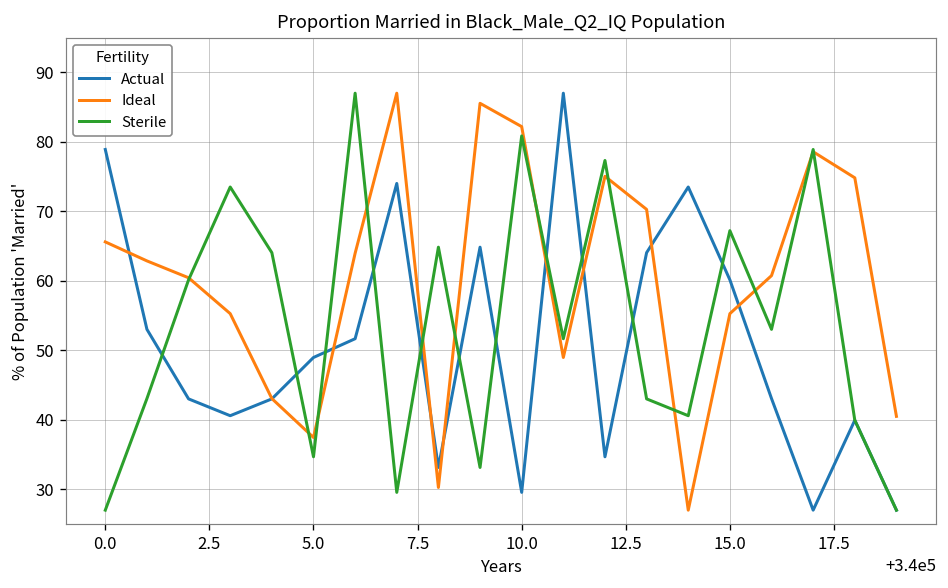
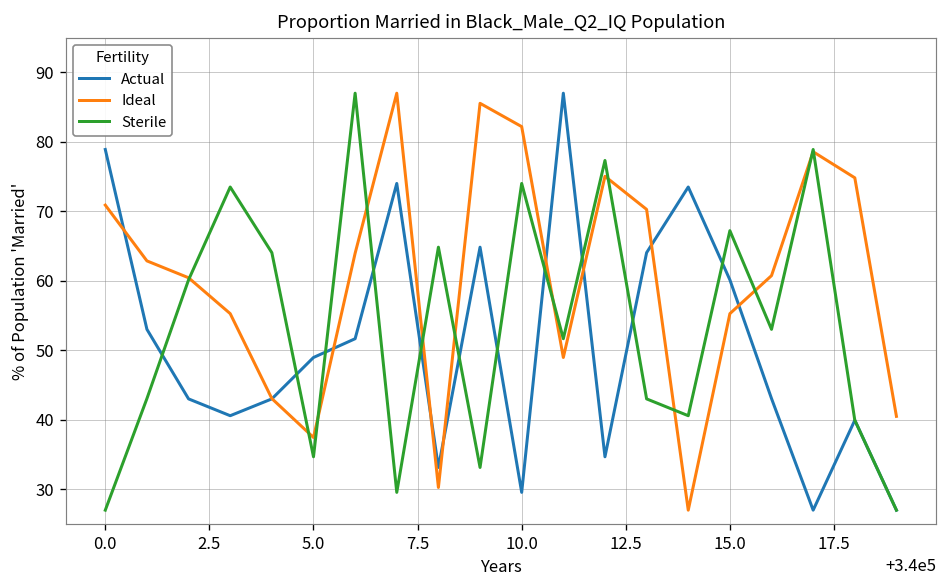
  {
    "Actual": {
      "0.0": 79,
      "5.0": 49,
      "10.0": 30,
      "15.0": 60
    },
    "Ideal": {
-     "0.0": 66,
+     "0.0": 71,
      "5.0": 37,
      "10.0": 82,
      "15.0": 55
    },
    "Sterile": {
      "0.0": 27,
      "5.0": 35,
-     "10.0": 81,
+     "10.0": 74,
      "15.0": 67
    }
  }
